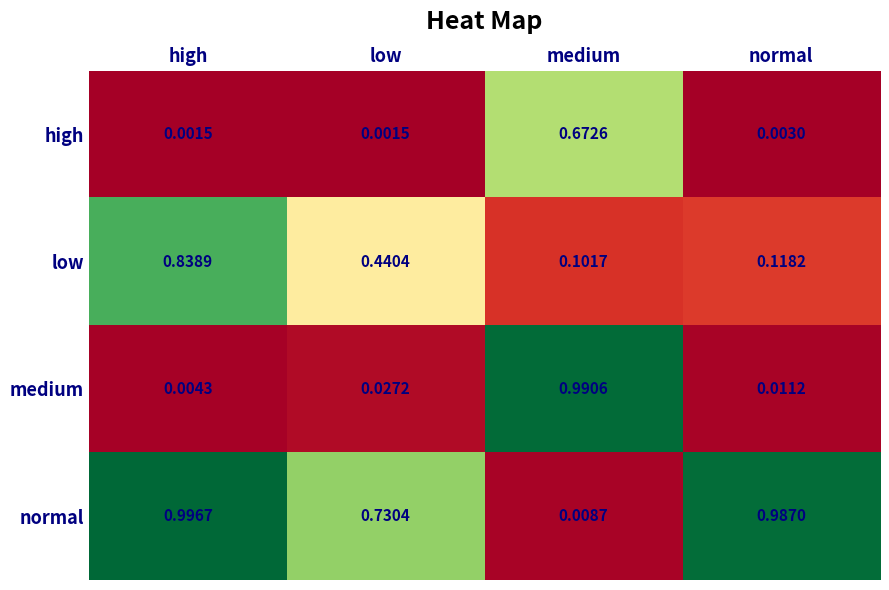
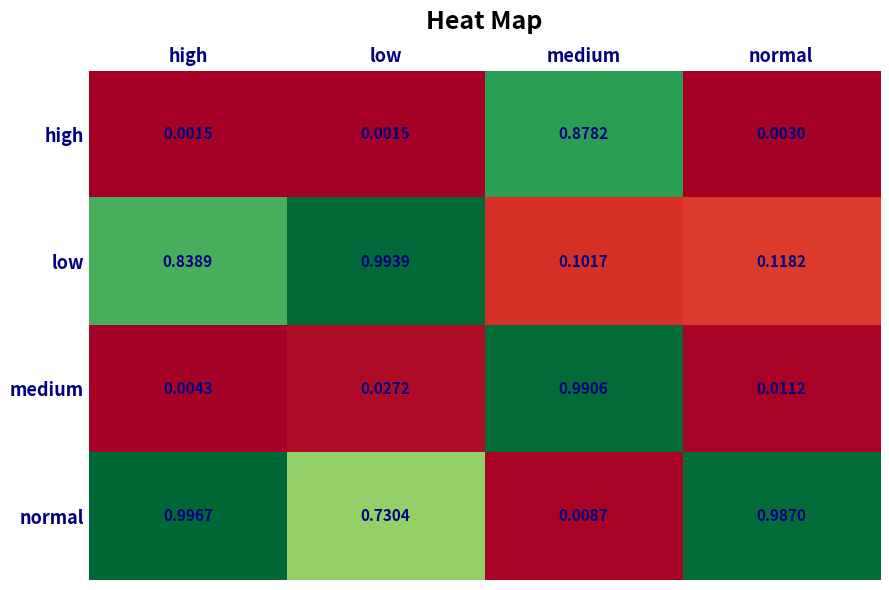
  {
    "high": {
      "high": 0.0015,
      "low": 0.0015,
-     "medium": 0.6726,
+     "medium": 0.8782,
      "normal": 0.0030
    },
    "low": {
      "high": 0.8389,
-     "low": 0.4404,
+     "low": 0.9939,
      "medium": 0.1017,
      "normal": 0.1182
    },
    "medium": {
      "high": 0.0043,
      "low": 0.0272,
      "medium": 0.9906,
      "normal": 0.0112
    },
    "normal": {
      "high": 0.9967,
      "low": 0.7304,
      "medium": 0.0087,
      "normal": 0.9870
    }
  }
